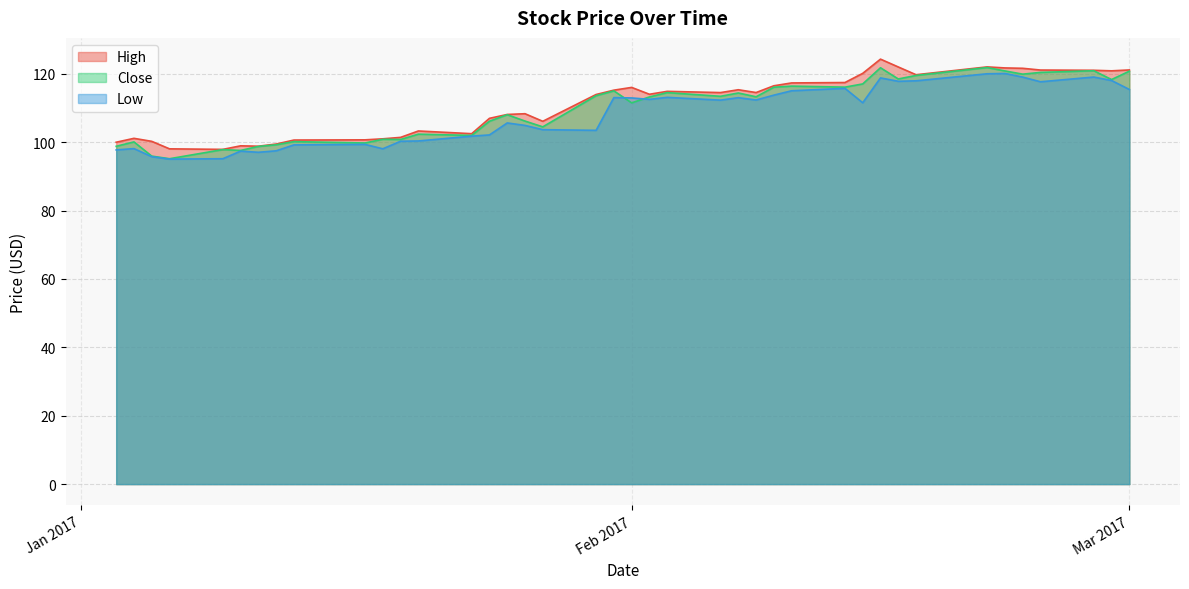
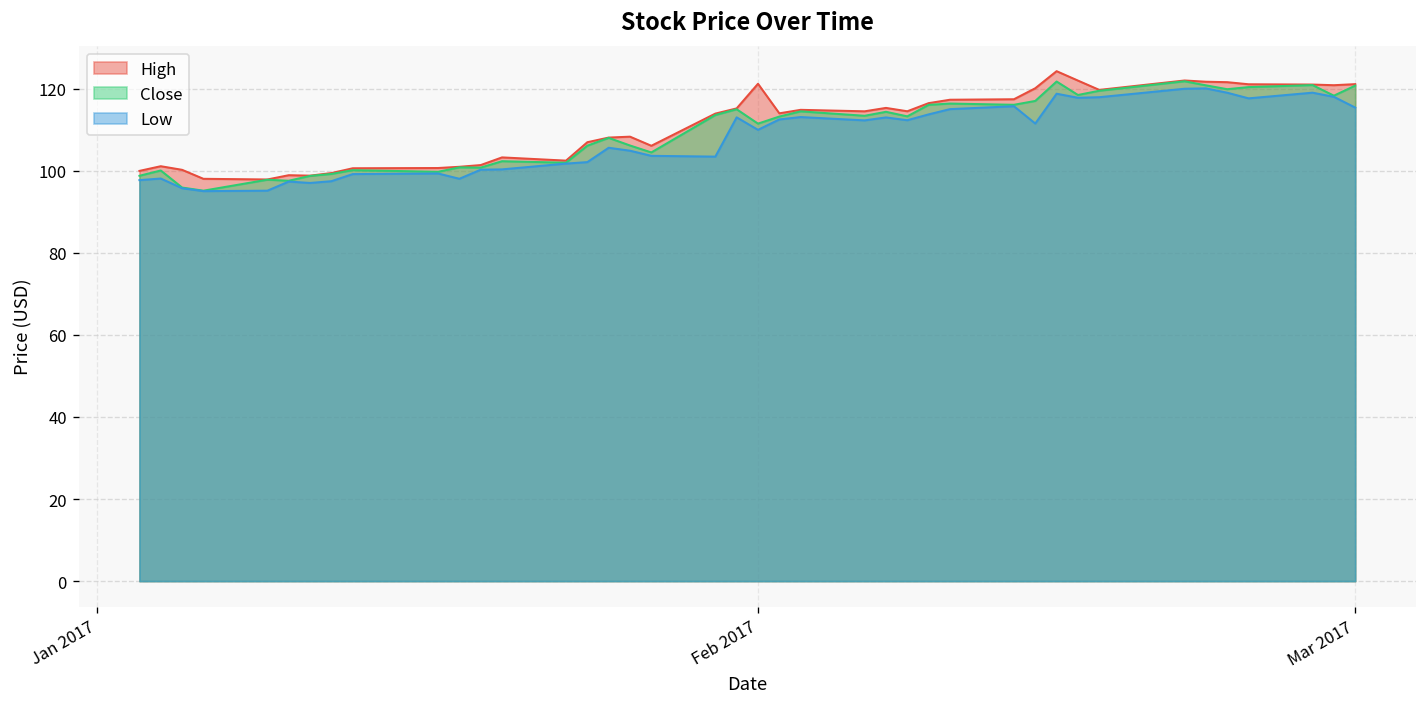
  {
    "High": {
-     "Feb 2017": 116
+     "Feb 2017": 121
    },
    "Close": {
      "Feb 2017": 111
    },
    "Low": {
-     "Feb 2017": 113,
+     "Feb 2017": 110,
      "Mar 2017": 115
    }
  }
